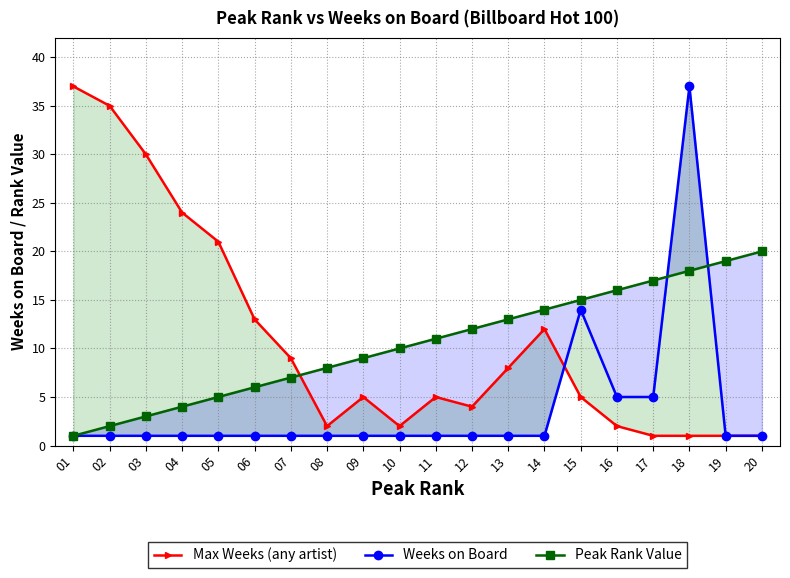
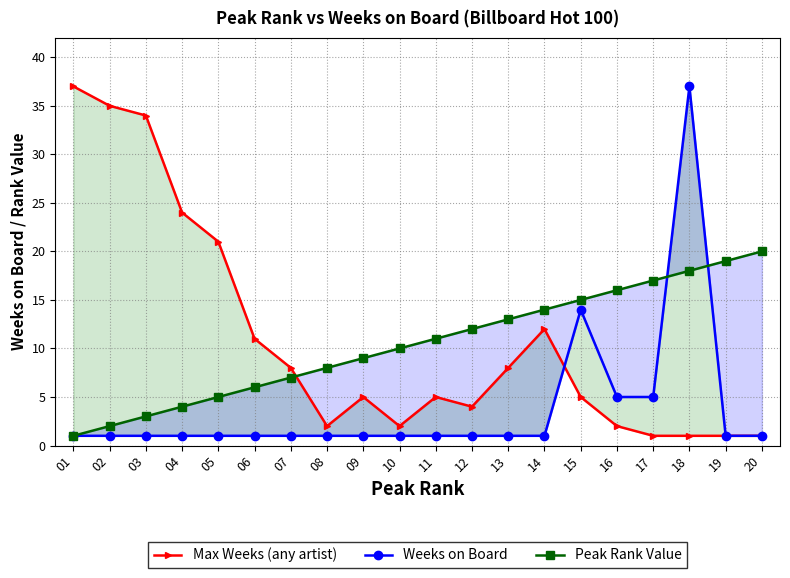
  {
    "Max Weeks (any artist)": {
-     "03": 30,
-     "06": 13,
-     "07": 9,
+     "03": 34,
+     "06": 11,
+     "07": 8,
      "15": 5,
      "16": 2,
      "17": 1,
      "18": 1
    }
  }
